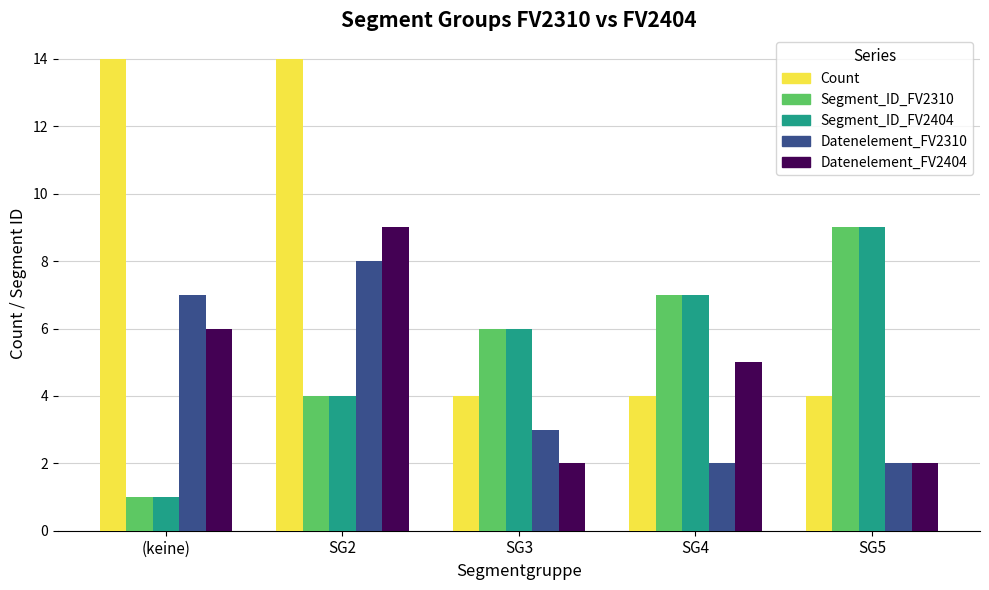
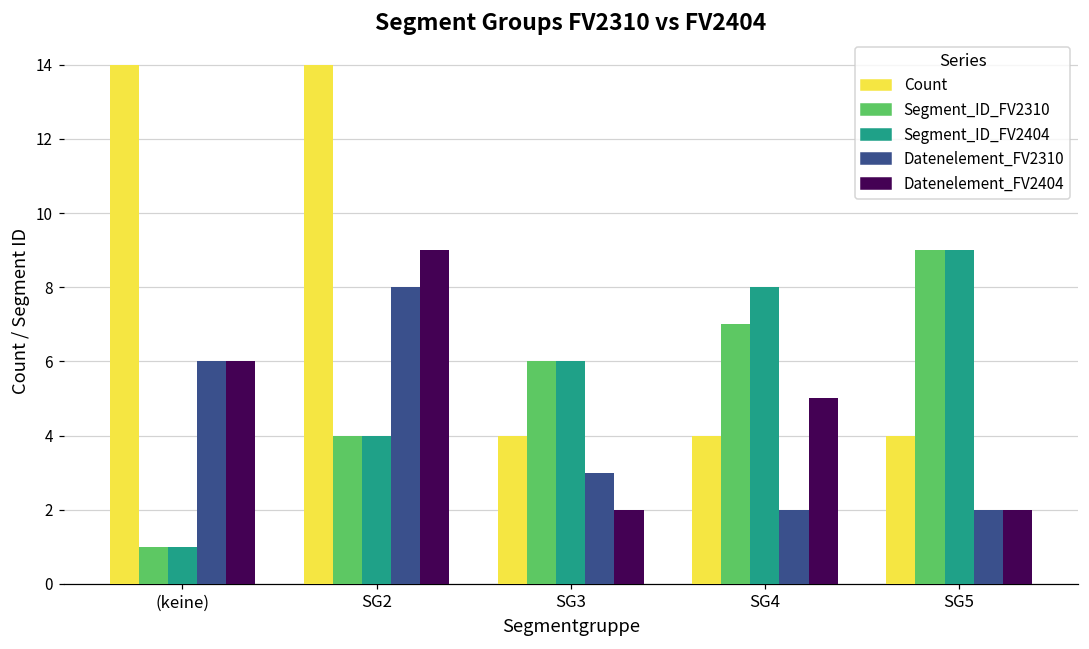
  {
    "Count": {
      "(keine)": 14,
      "SG2": 14,
      "SG3": 4,
      "SG4": 4,
      "SG5": 4
    },
    "Segment_ID_FV2310": {
      "(keine)": 1,
      "SG2": 4,
      "SG3": 6,
      "SG4": 7,
      "SG5": 9
    },
    "Segment_ID_FV2404": {
      "(keine)": 1,
      "SG2": 4,
      "SG3": 6,
-     "SG4": 7,
+     "SG4": 8,
      "SG5": 9
    },
    "Datenelement_FV2310": {
-     "(keine)": 7,
+     "(keine)": 6,
      "SG2": 8,
      "SG3": 3,
      "SG4": 2,
      "SG5": 2
    },
    "Datenelement_FV2404": {
      "(keine)": 6,
      "SG2": 9,
      "SG3": 2,
      "SG4": 5,
      "SG5": 2
    }
  }
